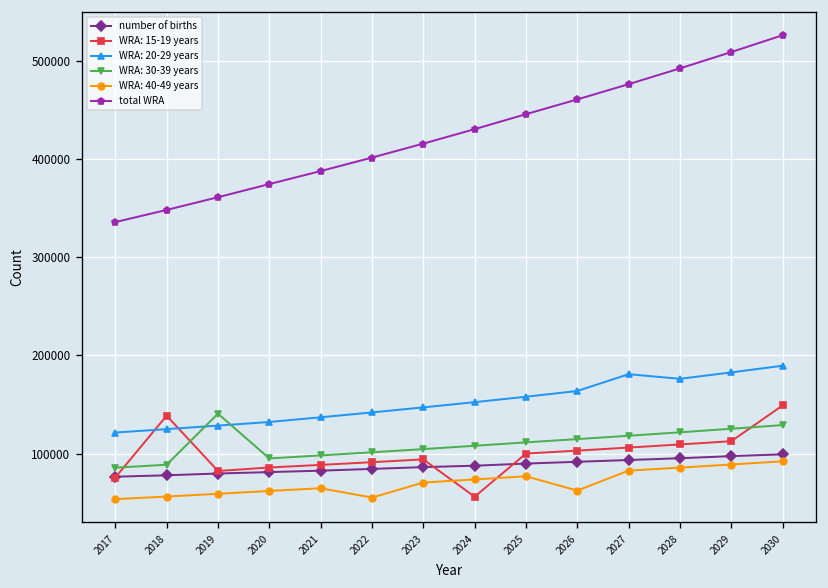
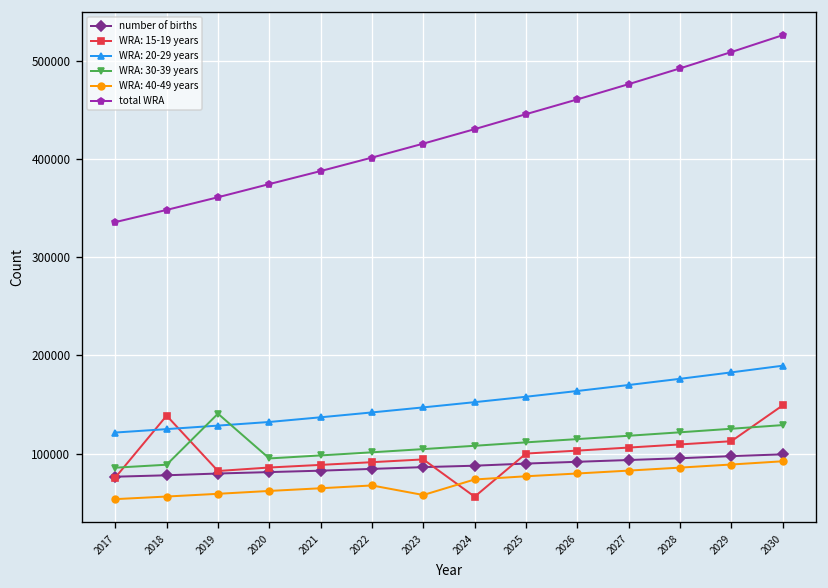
  {
    "WRA: 15-19 years": {
      "2018": 140000,
      "2020": 90000,
      "2021": 90000,
      "2022": 90000,
      "2023": 90000,
      "2024": 60000,
      "2025": 100000,
      "2026": 100000,
      "2027": 110000,
      "2028": 110000,
      "2029": 110000,
      "2030": 150000
    },
    "WRA: 20-29 years": {
      "2017": 120000,
      "2018": 120000,
      "2019": 130000,
      "2020": 130000,
      "2021": 140000,
      "2022": 140000,
      "2023": 150000,
      "2024": 150000,
      "2025": 160000,
      "2026": 160000,
-     "2027": 180000,
+     "2027": 170000,
      "2028": 180000,
      "2029": 180000,
      "2030": 190000
    },
    "WRA: 30-39 years": {
      "2017": 90000,
      "2018": 90000,
      "2019": 140000,
      "2020": 90000,
      "2021": 100000,
      "2022": 100000,
      "2023": 100000,
      "2024": 110000,
      "2025": 110000,
      "2026": 110000,
      "2027": 120000,
      "2028": 120000,
      "2029": 130000,
      "2030": 130000
    },
    "WRA: 40-49 years": {
      "2017": 50000,
      "2018": 60000,
      "2019": 60000,
      "2020": 60000,
      "2021": 60000,
-     "2022": 60000,
-     "2023": 70000,
+     "2022": 70000,
+     "2023": 60000,
      "2024": 70000,
      "2025": 80000,
-     "2026": 60000,
+     "2026": 80000,
      "2027": 80000,
      "2028": 90000,
      "2029": 90000,
      "2030": 90000
    }
  }
